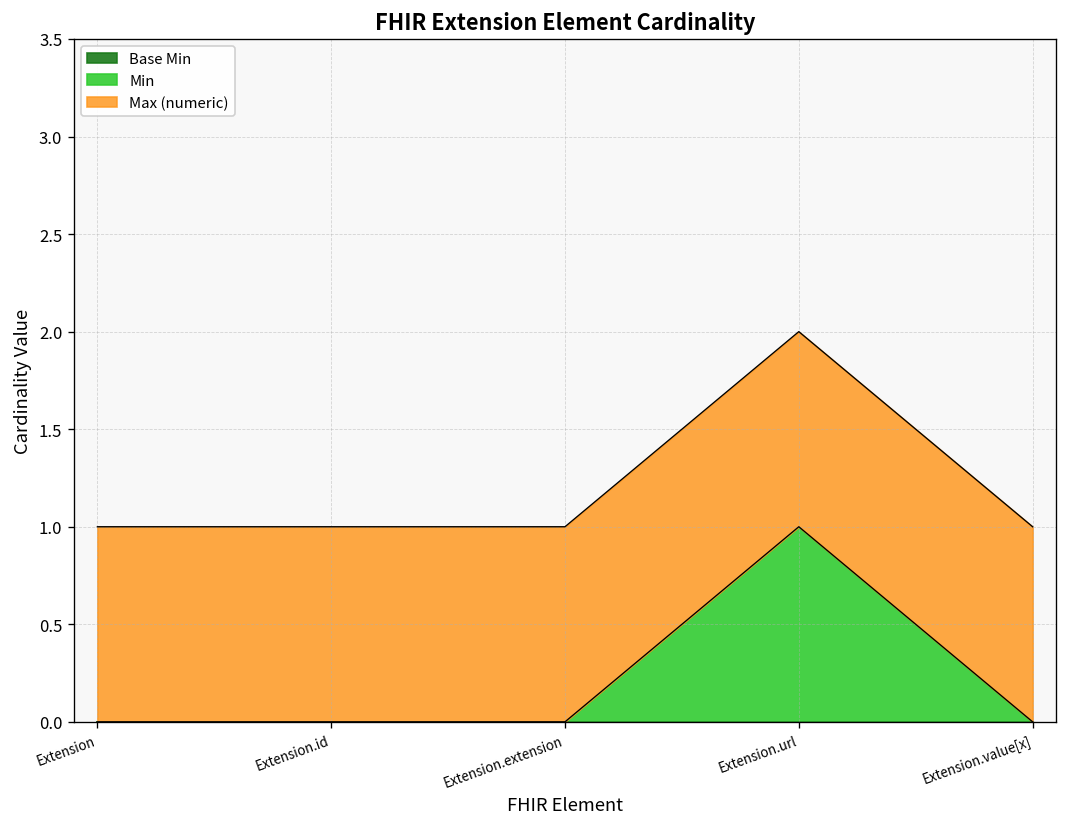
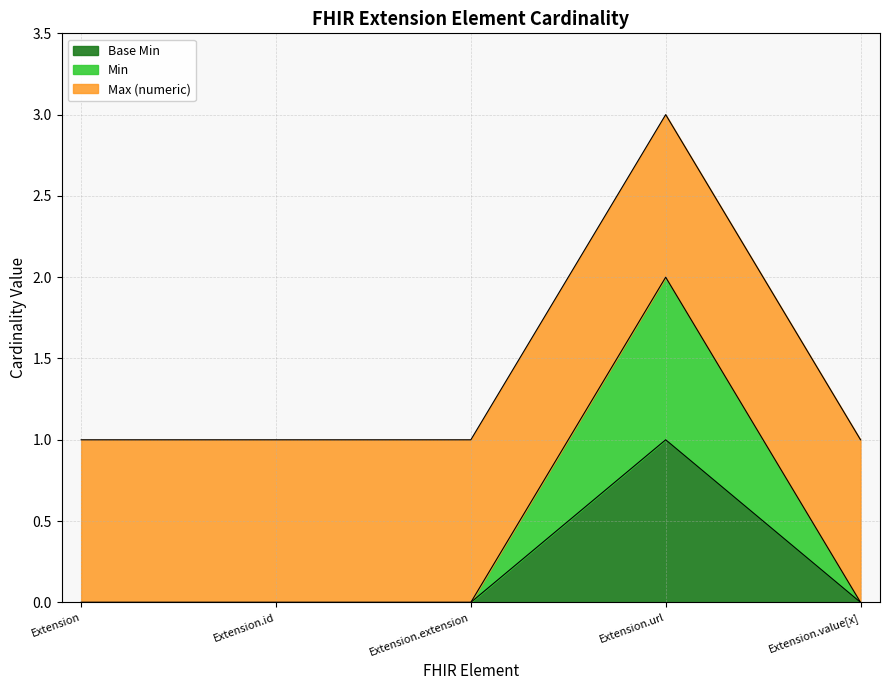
  {
    "Base Min": {
-     "Extension.url": 0
+     "Extension.url": 1
    },
    "Max (numeric)": {
      "Extension": 1,
      "Extension.id": 1,
      "Extension.extension": 1,
      "Extension.value[x]": 1
    }
  }
